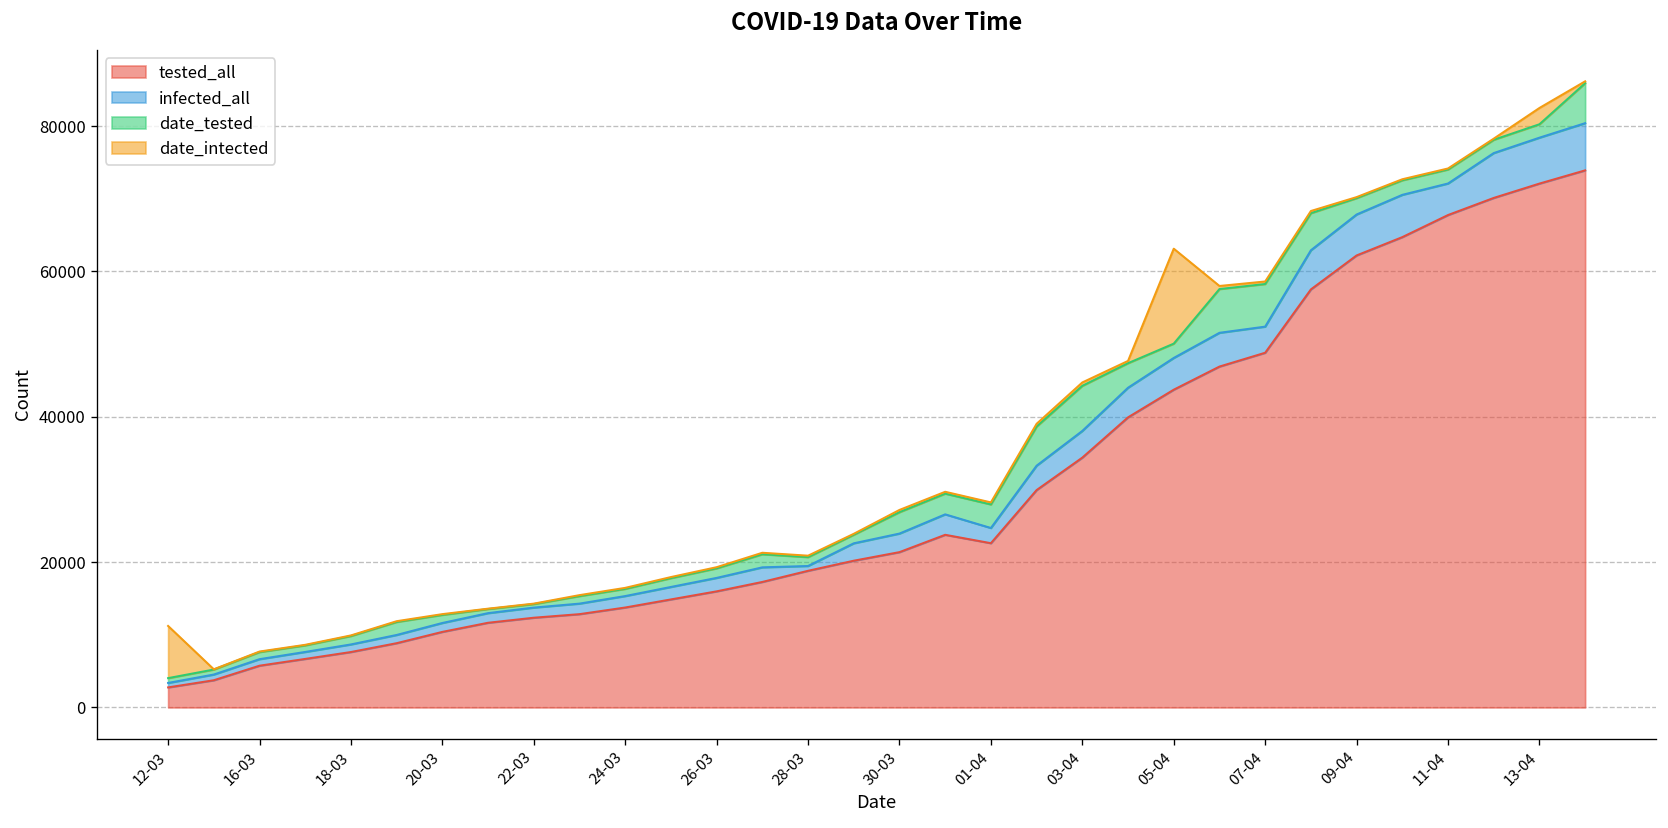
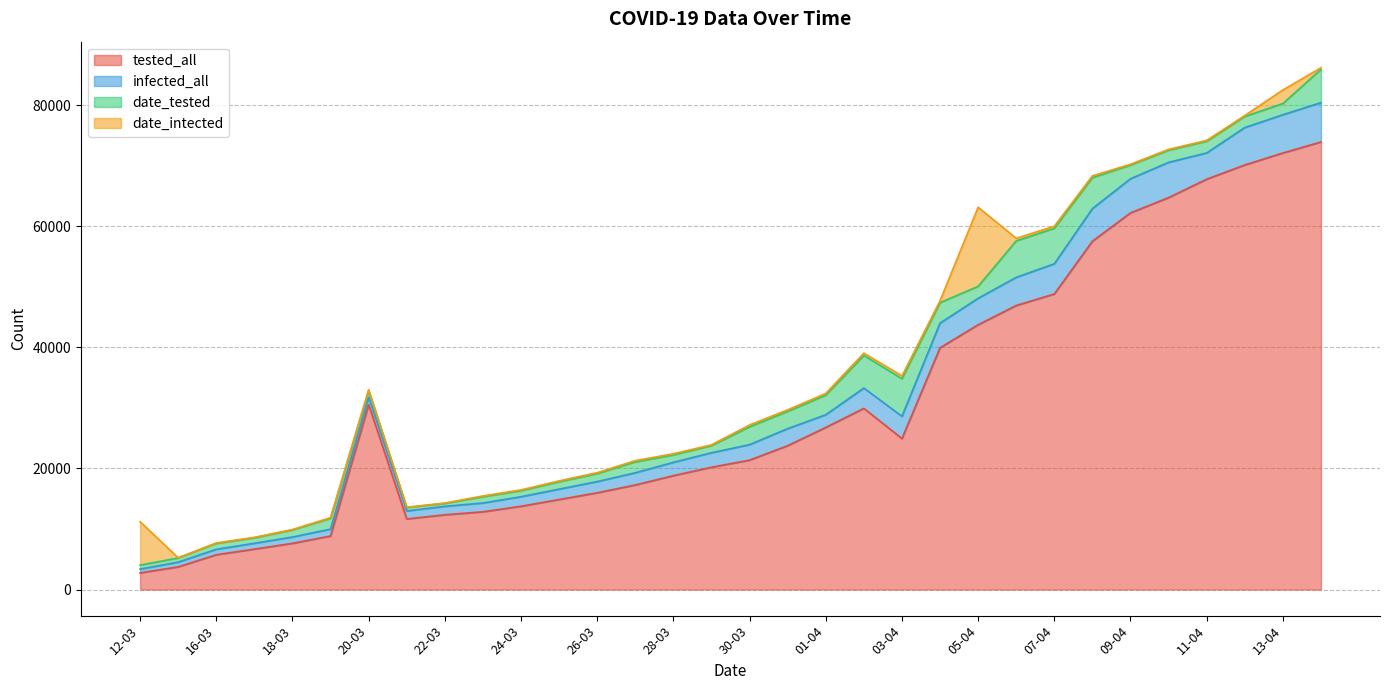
  {
    "tested_all": {
      "12-03": 3000,
      "16-03": 6000,
      "18-03": 8000,
-     "20-03": 10000,
+     "20-03": 31000,
      "22-03": 12000,
      "24-03": 14000,
      "26-03": 16000,
      "28-03": 19000,
      "30-03": 21000,
-     "01-04": 23000,
-     "03-04": 34000,
+     "01-04": 27000,
+     "03-04": 25000,
      "05-04": 44000,
      "07-04": 49000,
      "09-04": 62000,
      "11-04": 68000,
      "13-04": 72000
    },
    "infected_all": {
      "12-03": 1000,
      "16-03": 1000,
      "18-03": 1000,
      "20-03": 1000,
      "22-03": 1000,
      "24-03": 2000,
      "26-03": 2000,
-     "28-03": 1000,
+     "28-03": 2000,
      "30-03": 3000,
      "01-04": 2000,
      "03-04": 4000,
      "05-04": 4000,
-     "07-04": 4000,
+     "07-04": 5000,
      "09-04": 6000,
      "11-04": 4000,
      "13-04": 6000
    },
    "date_tested": {
      "12-03": 1000,
      "03-04": 6000,
      "05-04": 2000,
      "13-04": 2000
    },
    "date_intected": {
      "12-03": 7000,
      "03-04": 0,
      "05-04": 13000,
      "13-04": 2000
    }
  }
